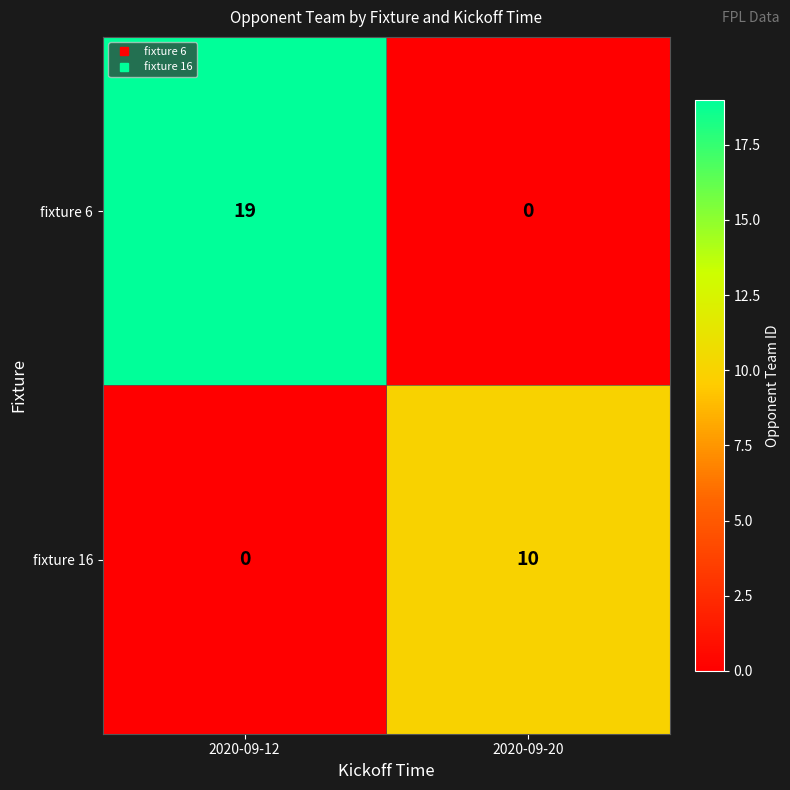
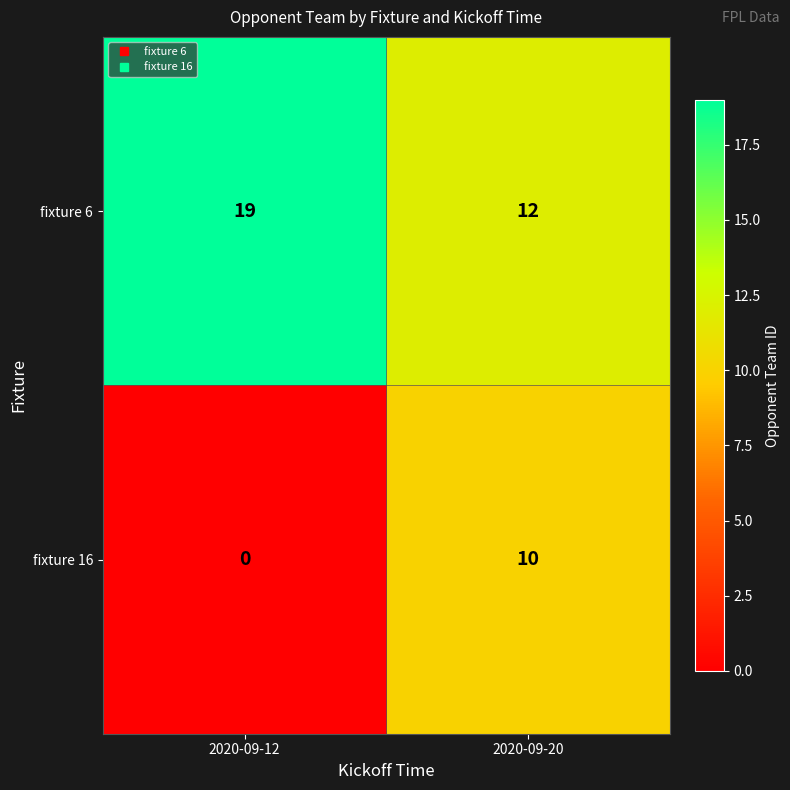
  {
    "fixture 6": {
      "2020-09-12": 19,
-     "2020-09-20": 0
+     "2020-09-20": 12
    },
    "fixture 16": {
      "2020-09-12": 0,
      "2020-09-20": 10
    }
  }
